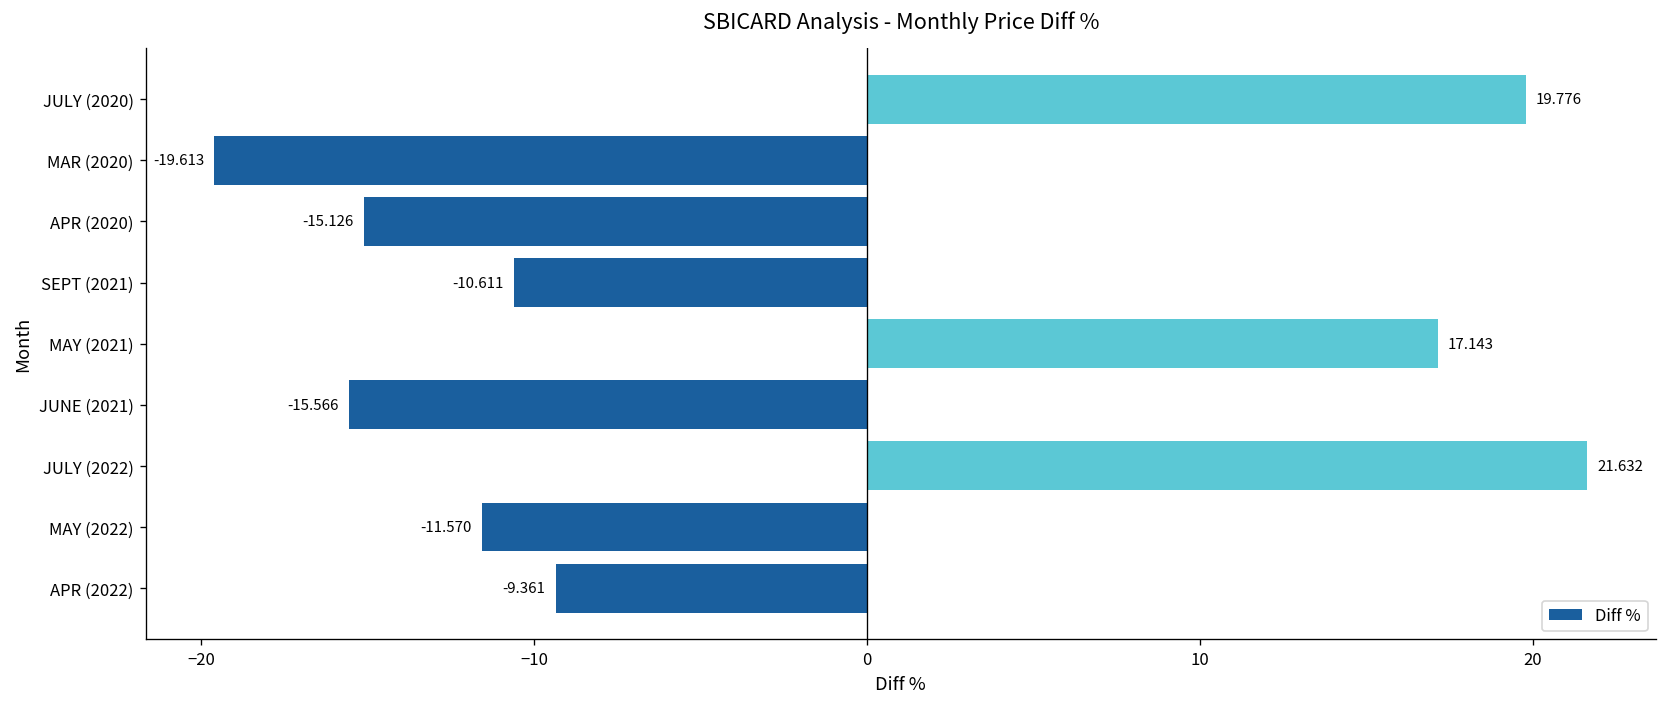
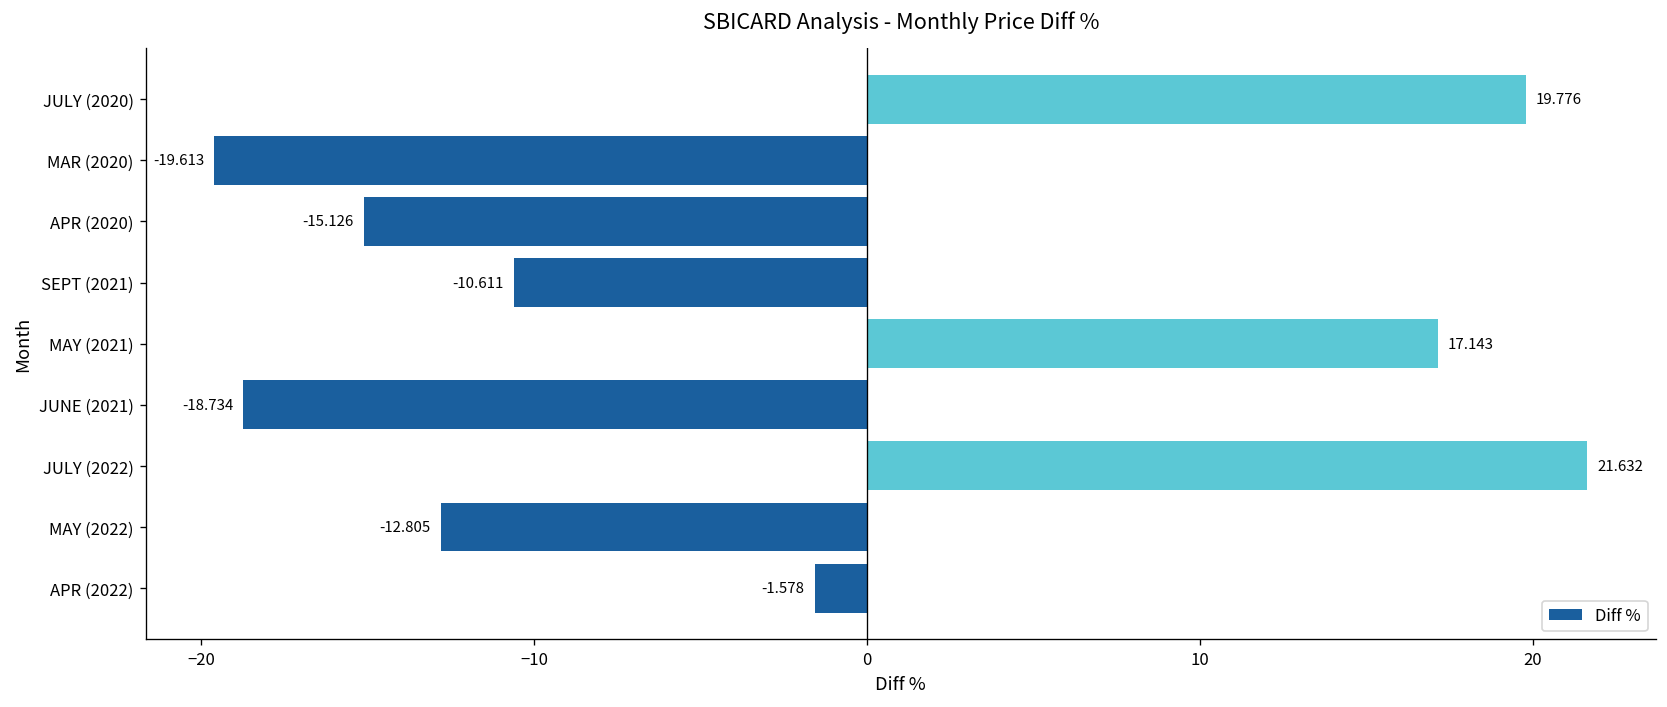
  {
    "JULY (2020)": 19.776,
    "MAR (2020)": -19.613,
    "APR (2020)": -15.126,
    "SEPT (2021)": -10.611,
    "MAY (2021)": 17.143,
-   "JUNE (2021)": -15.566,
+   "JUNE (2021)": -18.734,
    "JULY (2022)": 21.632,
-   "MAY (2022)": -11.570,
-   "APR (2022)": -9.361
+   "MAY (2022)": -12.805,
+   "APR (2022)": -1.578
  }
